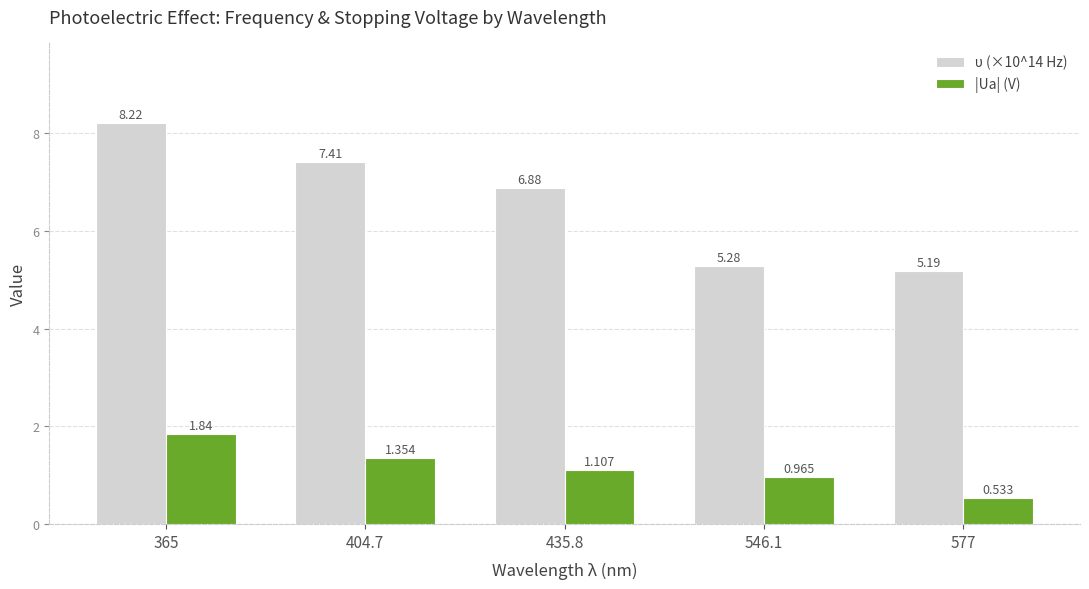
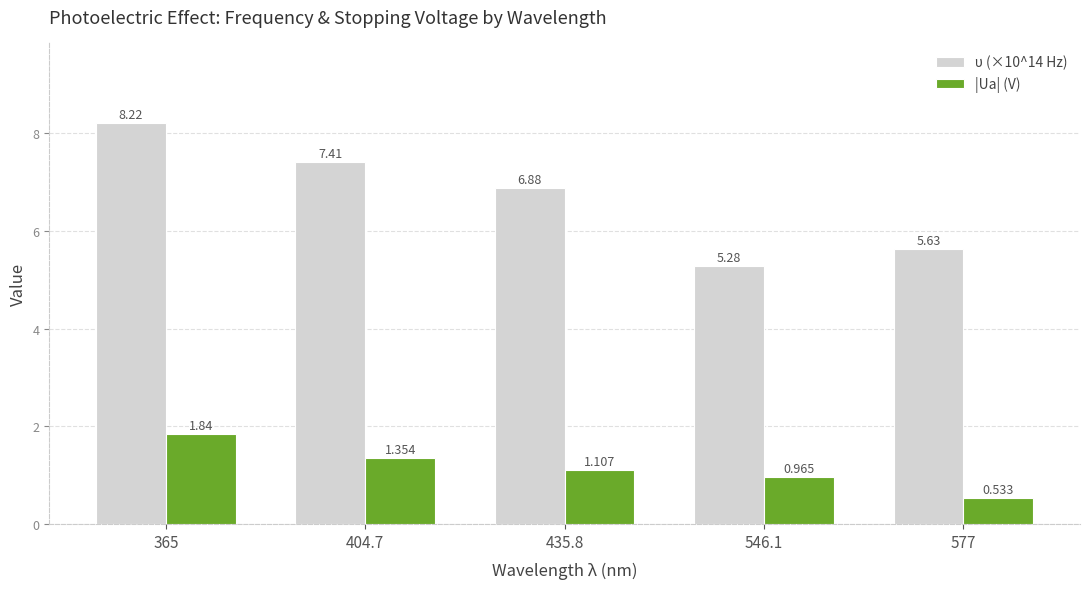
  {
    "υ (×10^14 Hz)": {
      "365": 8.22,
      "404.7": 7.41,
      "435.8": 6.88,
      "546.1": 5.28,
-     "577": 5.19
+     "577": 5.63
    },
    "|Ua| (V)": {
      "365": 1.84,
      "404.7": 1.354,
      "435.8": 1.107,
      "546.1": 0.965,
      "577": 0.533
    }
  }
